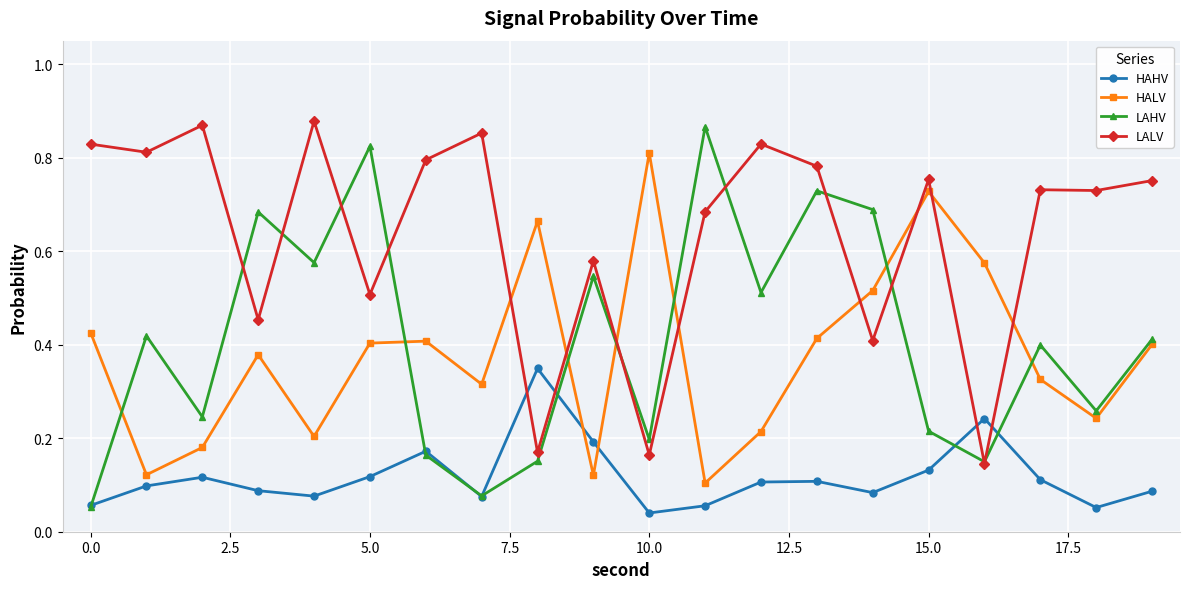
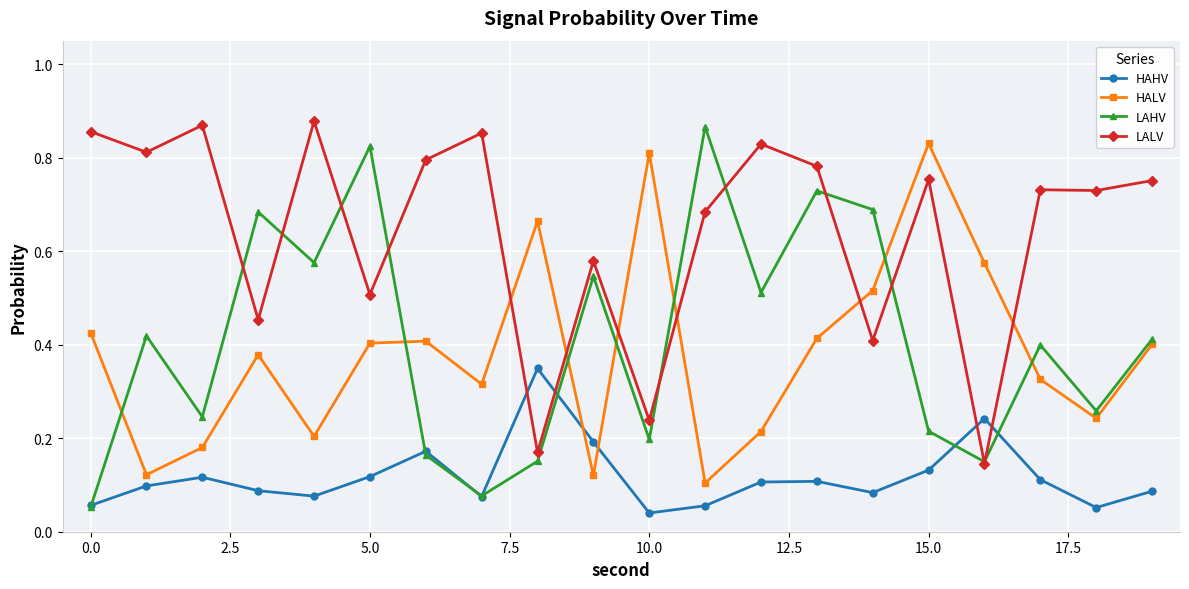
  {
    "HAHV": {
      "5.0": 0.12,
      "10.0": 0.04,
      "15.0": 0.13
    },
    "HALV": {
      "0.0": 0.43,
      "5.0": 0.40,
      "10.0": 0.81,
-     "15.0": 0.73
+     "15.0": 0.83
    },
    "LAHV": {
      "5.0": 0.82,
      "10.0": 0.20,
      "15.0": 0.21
    },
    "LALV": {
-     "0.0": 0.83,
+     "0.0": 0.86,
      "5.0": 0.51,
-     "10.0": 0.16,
+     "10.0": 0.24,
      "15.0": 0.75
    }
  }
